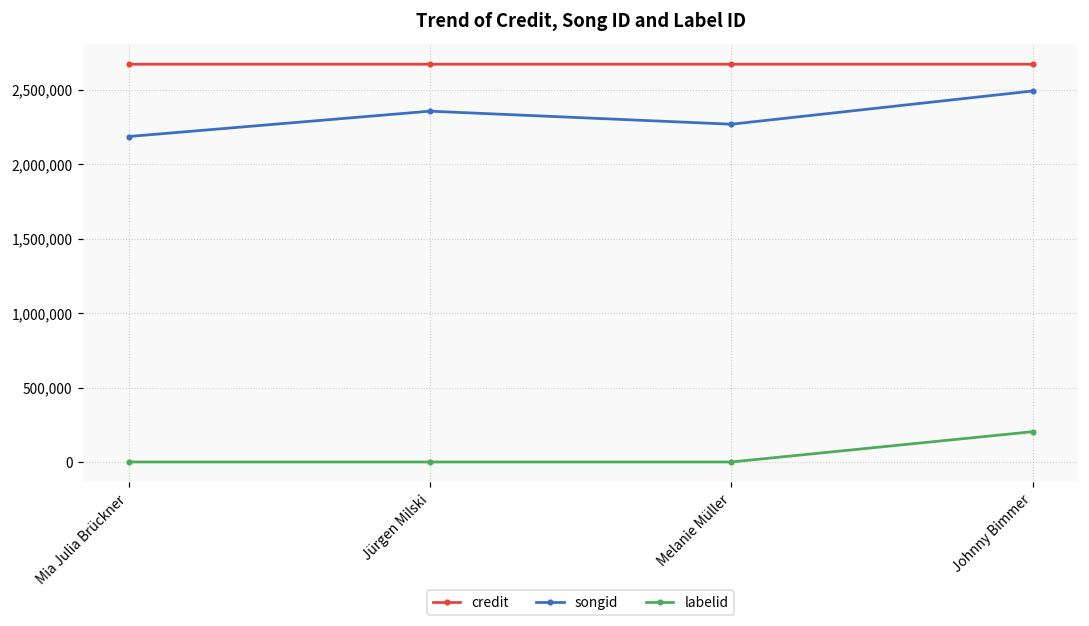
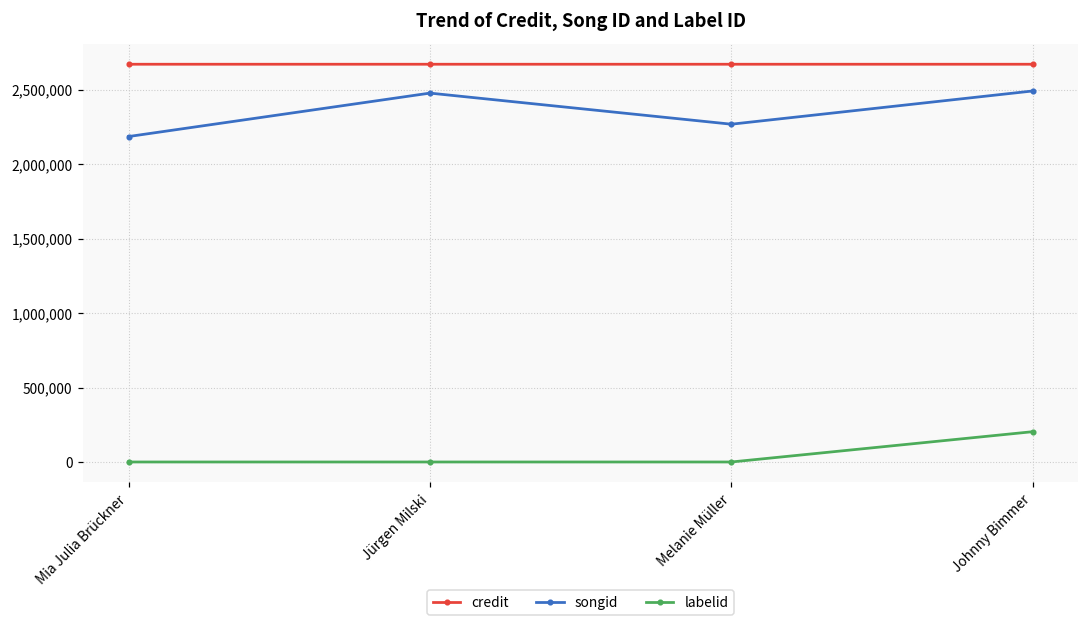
  {
    "credit": {
      "Mia Julia Brückner": "2,670,000",
      "Jürgen Milski": "2,670,000",
      "Melanie Müller": "2,670,000",
      "Johnny Bimmer": "2,670,000"
    },
    "songid": {
      "Mia Julia Brückner": "2,190,000",
-     "Jürgen Milski": "2,360,000",
+     "Jürgen Milski": "2,480,000",
      "Melanie Müller": "2,270,000",
      "Johnny Bimmer": "2,490,000"
    },
    "labelid": {
      "Mia Julia Brückner": "0",
      "Jürgen Milski": "0",
      "Melanie Müller": "0",
      "Johnny Bimmer": "200,000"
    }
  }
